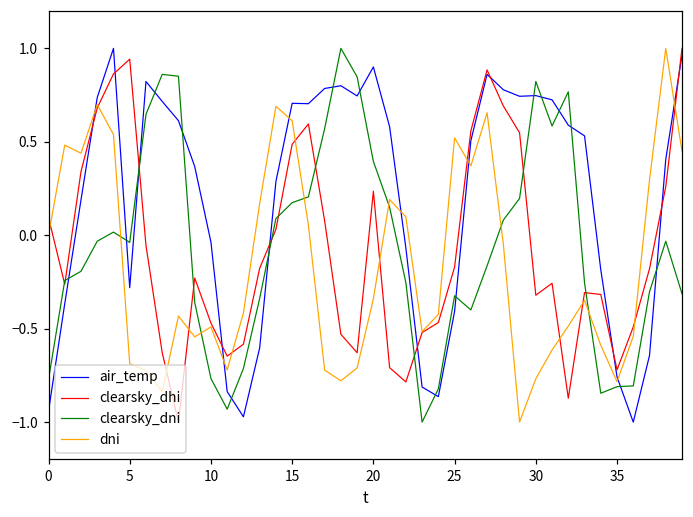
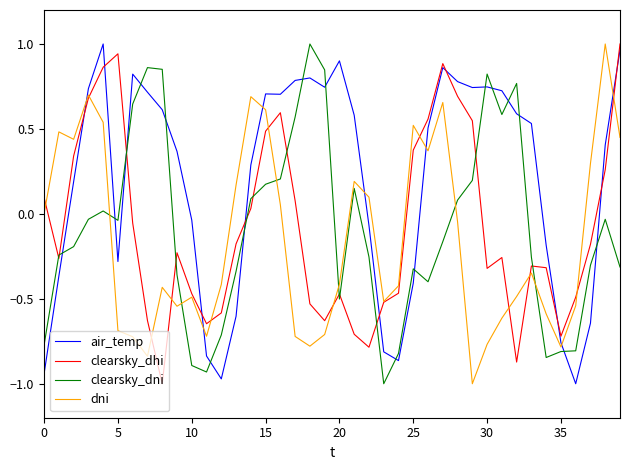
  {
    "air_temp": {
      "0": -0.94,
      "5": -0.28,
      "10": -0.04,
      "15": 0.71,
      "20": 0.90,
      "25": -0.41,
      "30": 0.75,
      "35": -0.76
    },
    "clearsky_dhi": {
      "0": 0.10,
      "5": 0.94,
      "10": -0.47,
      "15": 0.49,
-     "20": 0.24,
-     "25": -0.17,
+     "20": -0.47,
+     "25": 0.38,
      "30": -0.32,
      "35": -0.72
    },
    "clearsky_dni": {
      "0": -0.77,
      "5": -0.04,
-     "10": -0.77,
+     "10": -0.89,
      "15": 0.17,
-     "20": 0.39,
+     "20": -0.50,
      "25": -0.32,
      "30": 0.82,
      "35": -0.81
    },
    "dni": {
      "0": 0.00,
      "10": -0.49,
      "15": 0.61,
-     "20": -0.34,
+     "20": -0.41,
      "25": 0.52,
      "30": -0.77,
      "35": -0.78
    }
  }
